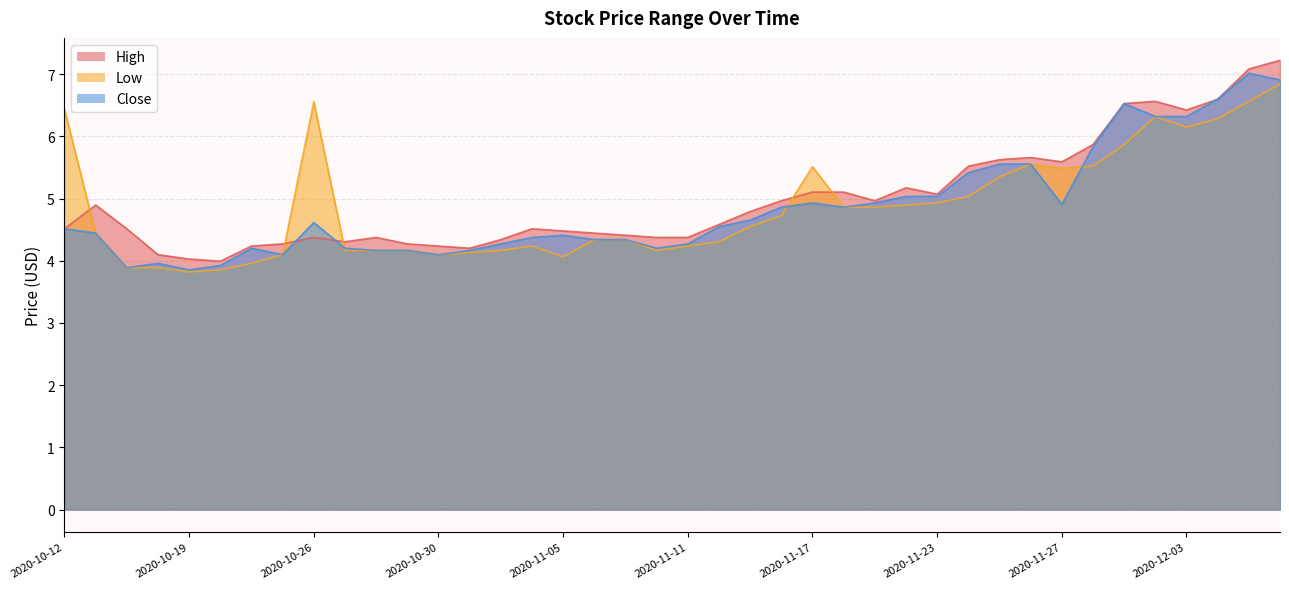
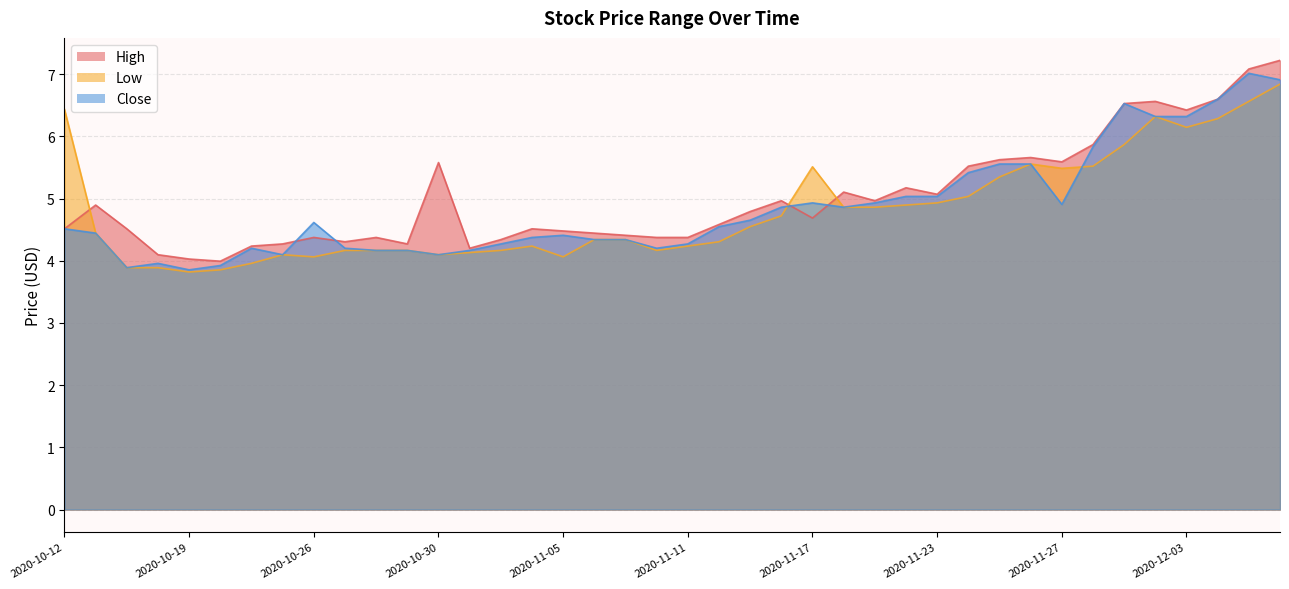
  {
    "High": {
      "2020-10-19": 4.0,
      "2020-10-26": 4.4,
-     "2020-10-30": 4.2,
+     "2020-10-30": 5.6,
      "2020-11-05": 4.5,
      "2020-11-11": 4.4,
-     "2020-11-17": 5.1,
+     "2020-11-17": 4.7,
      "2020-11-27": 5.6,
      "2020-12-03": 6.4
    },
    "Low": {
      "2020-10-12": 6.4,
-     "2020-10-26": 6.6,
+     "2020-10-26": 4.1,
      "2020-11-05": 4.1,
      "2020-11-17": 5.5,
      "2020-11-23": 4.9,
      "2020-11-27": 5.5,
      "2020-12-03": 6.1
    },
    "Close": {
      "2020-10-26": 4.6,
      "2020-11-05": 4.4,
      "2020-11-17": 4.9,
      "2020-11-27": 4.9,
      "2020-12-03": 6.3
    }
  }
